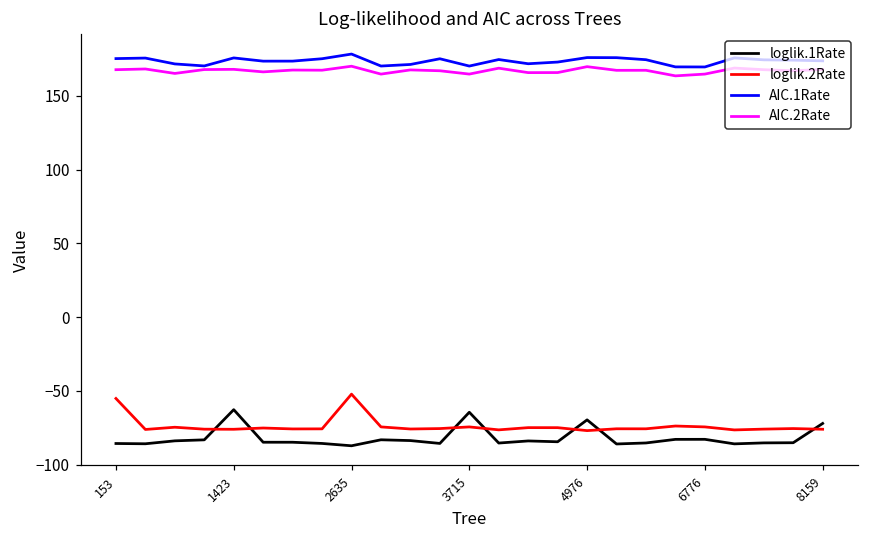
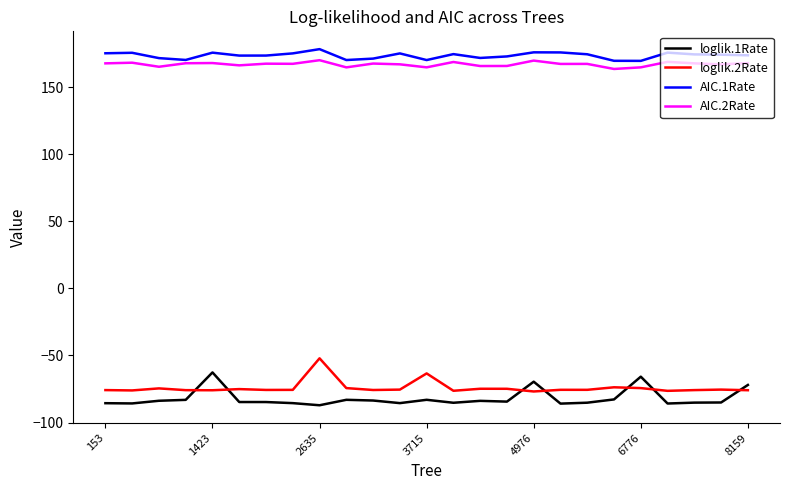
  {
    "loglik.1Rate": {
      "153": -86,
      "1423": -63,
      "2635": -87,
-     "3715": -64,
+     "3715": -83,
      "4976": -70,
-     "6776": -83,
+     "6776": -66,
      "8159": -72
    },
    "loglik.2Rate": {
-     "153": -55,
+     "153": -76,
      "1423": -76,
      "2635": -52,
-     "3715": -74,
+     "3715": -63,
      "4976": -77,
      "6776": -74,
      "8159": -76
    },
    "AIC.1Rate": {
      "153": 175,
      "1423": 176,
      "2635": 178,
      "3715": 170,
      "4976": 176,
      "6776": 170
    },
    "AIC.2Rate": {
      "153": 168,
      "1423": 168,
      "2635": 170,
      "3715": 165,
      "4976": 170,
      "6776": 165
    }
  }
